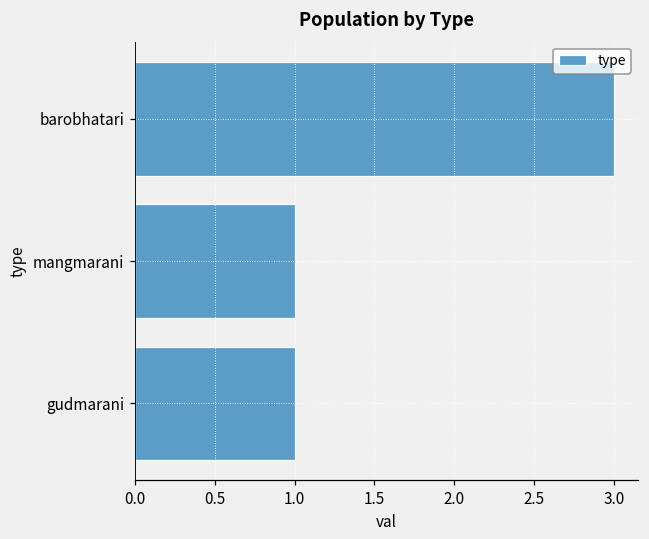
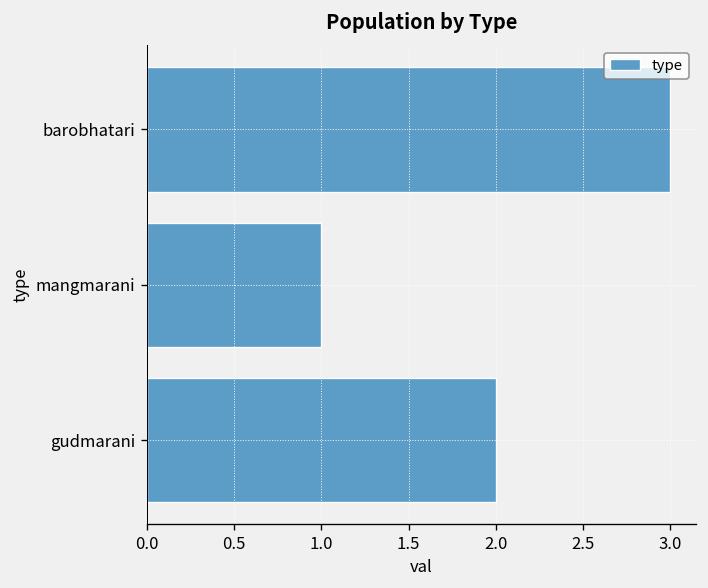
  {
    "barobhatari": 3,
    "mangmarani": 1,
-   "gudmarani": 1
+   "gudmarani": 2
  }
